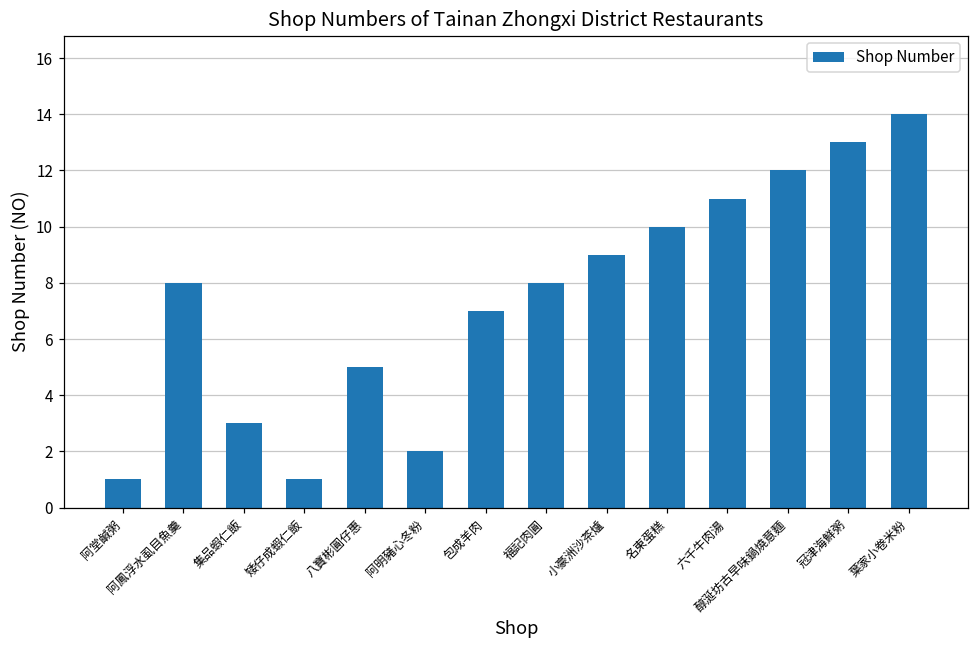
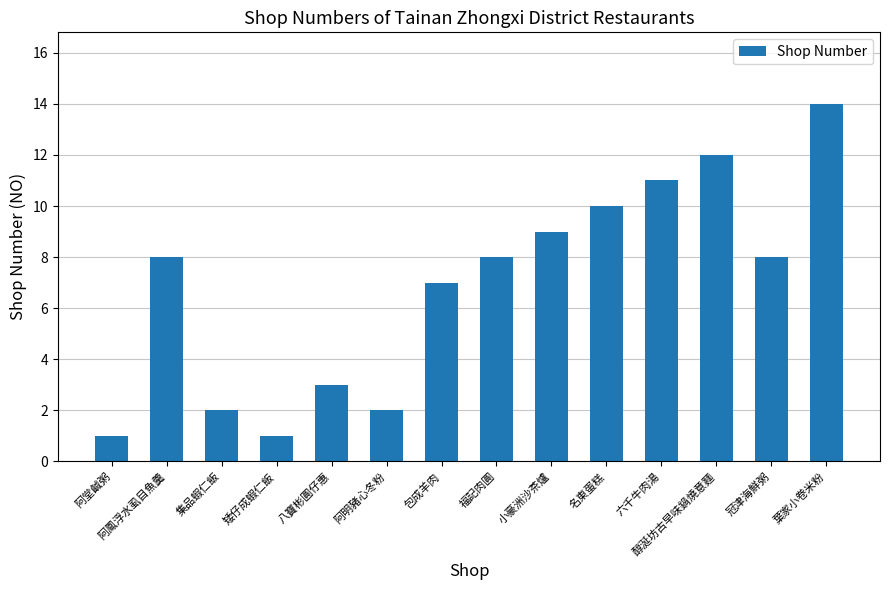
  {
    "阿堂鹹粥": 1,
    "阿鳳浮水虱目魚羹": 8,
-   "集品蝦仁飯": 3,
+   "集品蝦仁飯": 2,
    "矮仔成蝦仁飯": 1,
-   "八寶彬圓仔惠": 5,
+   "八寶彬圓仔惠": 3,
    "阿明豬心冬粉": 2,
    "包成羊肉": 7,
    "福記肉圓": 8,
    "小豪洲沙茶爐": 9,
    "名東蛋糕": 10,
    "六千牛肉湯": 11,
    "醇涎坊古早味鍋燒意麵": 12,
-   "冠津海鮮粥": 13,
+   "冠津海鮮粥": 8,
    "葉家小卷米粉": 14
  }
